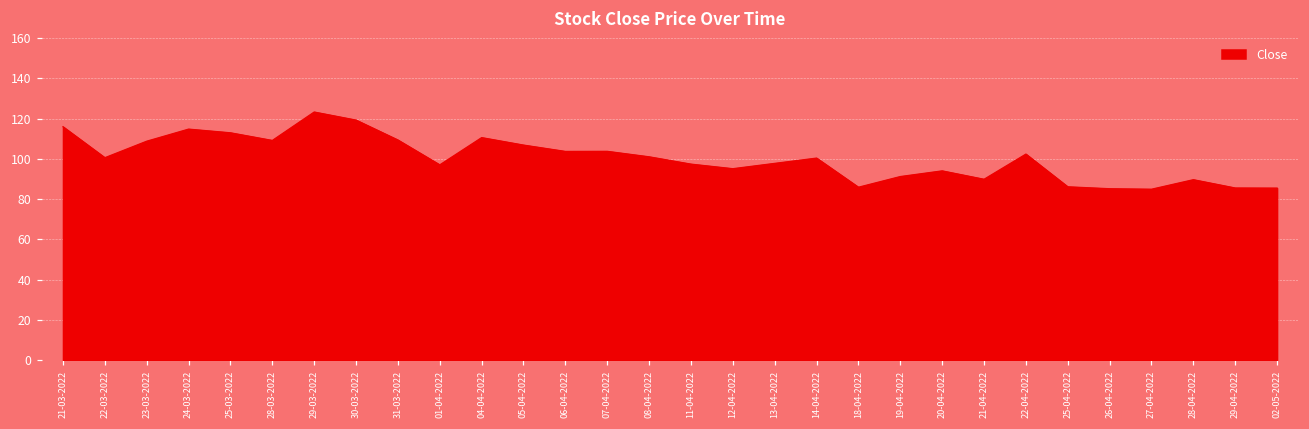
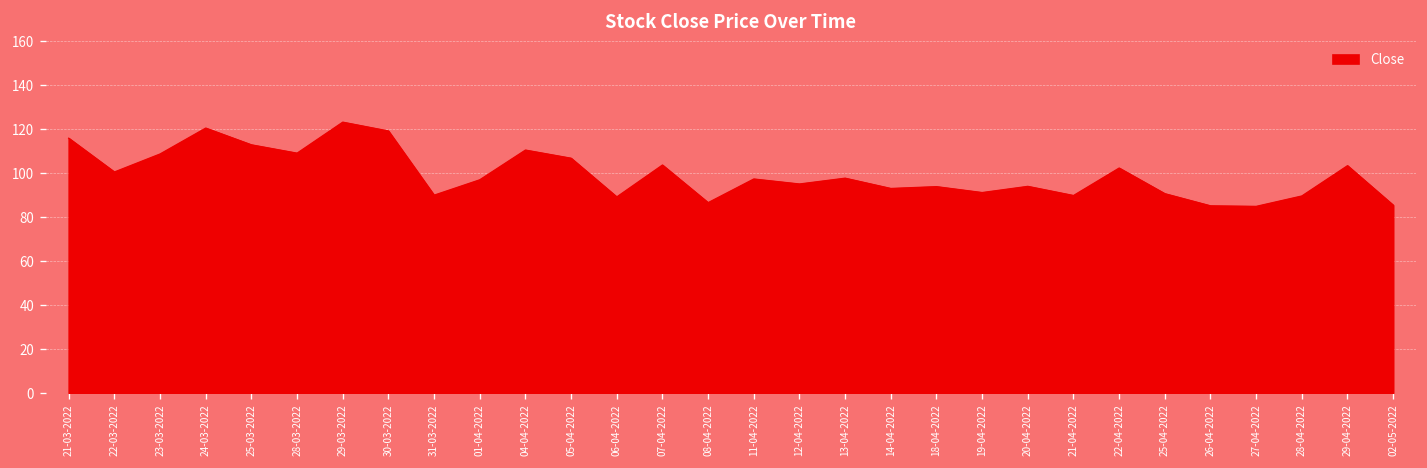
  {
    "21-03-2022": 116,
    "22-03-2022": 101,
    "23-03-2022": 109,
-   "24-03-2022": 115,
+   "24-03-2022": 121,
    "25-03-2022": 113,
    "28-03-2022": 109,
    "29-03-2022": 123,
    "30-03-2022": 119,
-   "31-03-2022": 109,
+   "31-03-2022": 90,
    "01-04-2022": 97,
    "04-04-2022": 111,
    "05-04-2022": 107,
-   "06-04-2022": 104,
+   "06-04-2022": 89,
    "07-04-2022": 104,
-   "08-04-2022": 101,
+   "08-04-2022": 87,
    "11-04-2022": 97,
    "12-04-2022": 95,
    "13-04-2022": 98,
-   "14-04-2022": 100,
-   "18-04-2022": 86,
+   "14-04-2022": 93,
+   "18-04-2022": 94,
    "19-04-2022": 91,
    "20-04-2022": 94,
    "21-04-2022": 90,
    "22-04-2022": 102,
-   "25-04-2022": 86,
+   "25-04-2022": 91,
    "26-04-2022": 85,
    "27-04-2022": 85,
    "28-04-2022": 90,
-   "29-04-2022": 86,
+   "29-04-2022": 103,
    "02-05-2022": 85
  }
